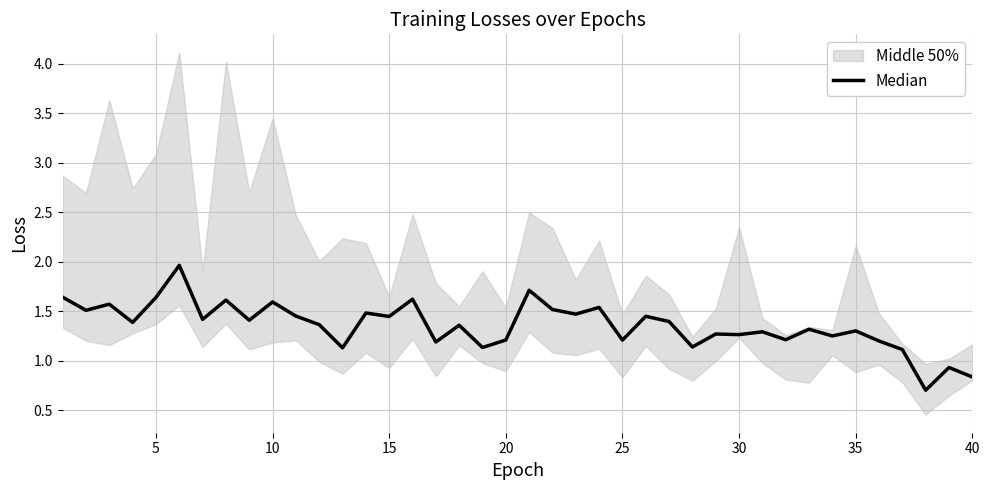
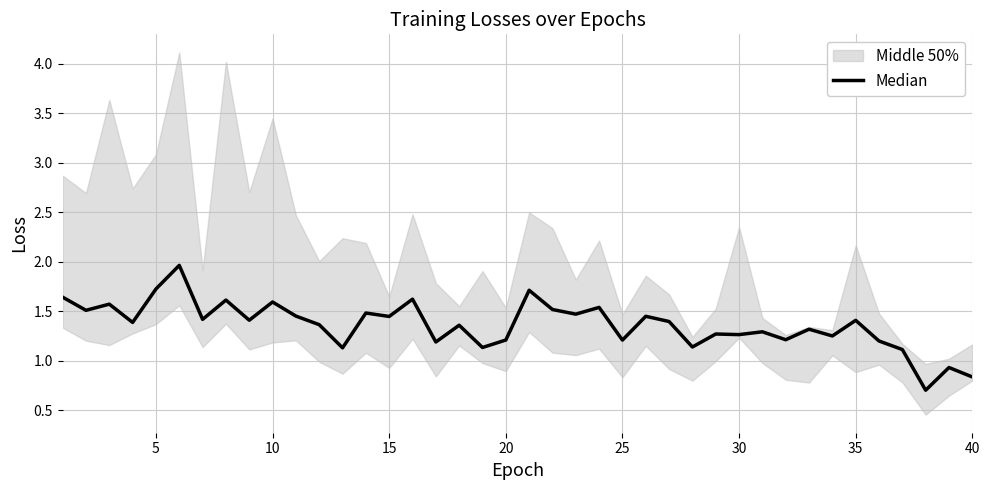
  {
    "Median": {
-     "5": 1.6,
+     "5": 1.7,
      "10": 1.6,
      "15": 1.4,
      "20": 1.2,
      "25": 1.2,
      "30": 1.3,
-     "35": 1.3,
+     "35": 1.4,
      "40": 0.8
    }
  }
